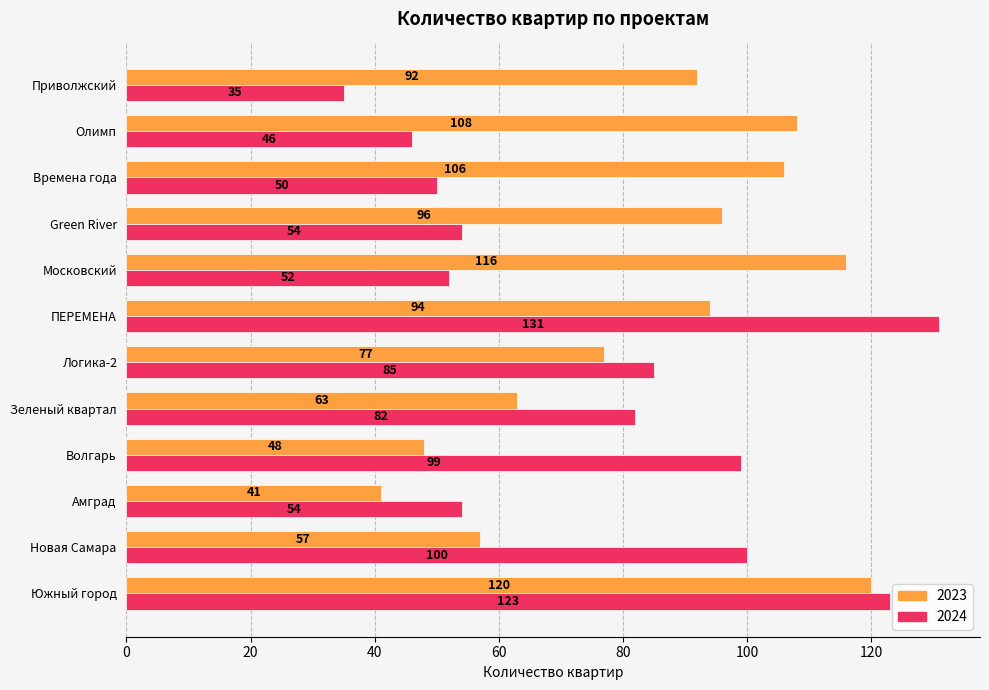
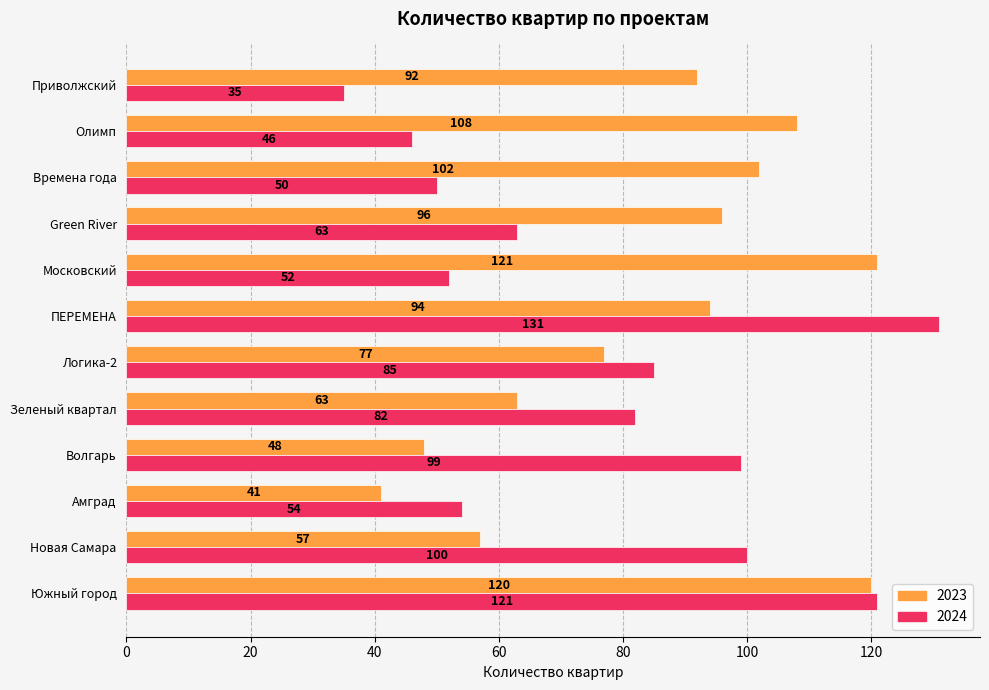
  {
    "2023": {
      "Приволжский": 92,
      "Олимп": 108,
-     "Времена года": 106,
+     "Времена года": 102,
      "Green River": 96,
-     "Московский": 116,
+     "Московский": 121,
      "ПЕРЕМЕНА": 94,
      "Логика-2": 77,
      "Зеленый квартал": 63,
      "Волгарь": 48,
      "Амград": 41,
      "Новая Самара": 57,
      "Южный город": 120
    },
    "2024": {
      "Приволжский": 35,
      "Олимп": 46,
      "Времена года": 50,
-     "Green River": 54,
+     "Green River": 63,
      "Московский": 52,
      "ПЕРЕМЕНА": 131,
      "Логика-2": 85,
      "Зеленый квартал": 82,
      "Волгарь": 99,
      "Амград": 54,
      "Новая Самара": 100,
-     "Южный город": 123
+     "Южный город": 121
    }
  }
